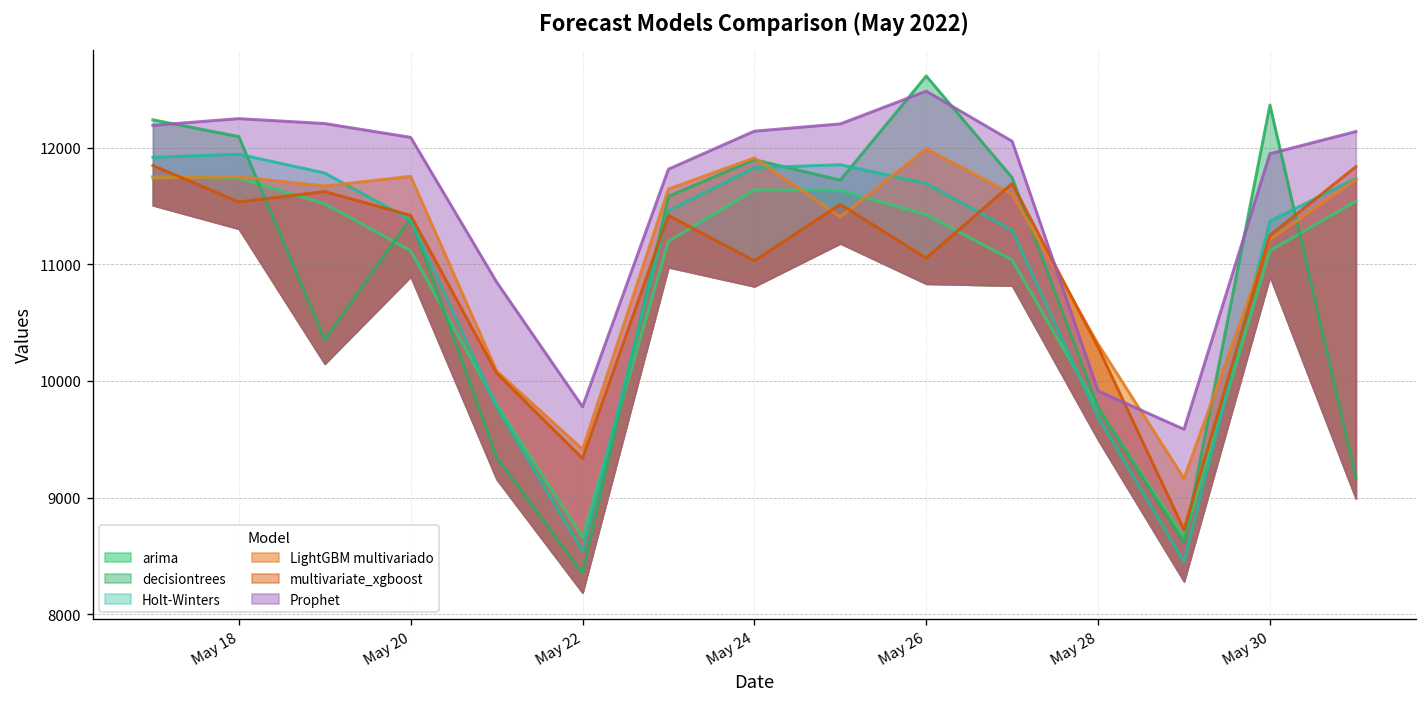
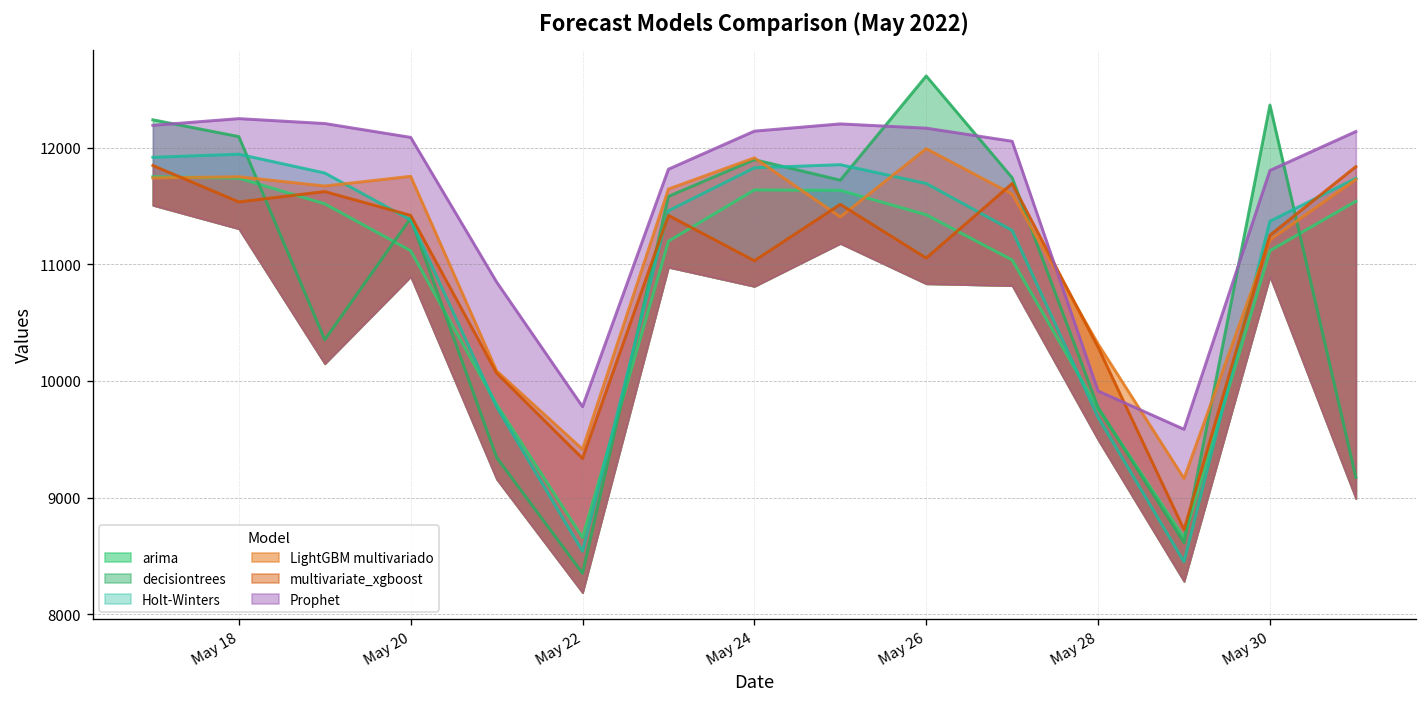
  {
    "Prophet": {
      "May 18": 12300,
      "May 20": 12100,
      "May 22": 9800,
      "May 24": 12100,
-     "May 26": 12500,
+     "May 26": 12200,
      "May 28": 9900,
-     "May 30": 12000
+     "May 30": 11800
    }
  }
